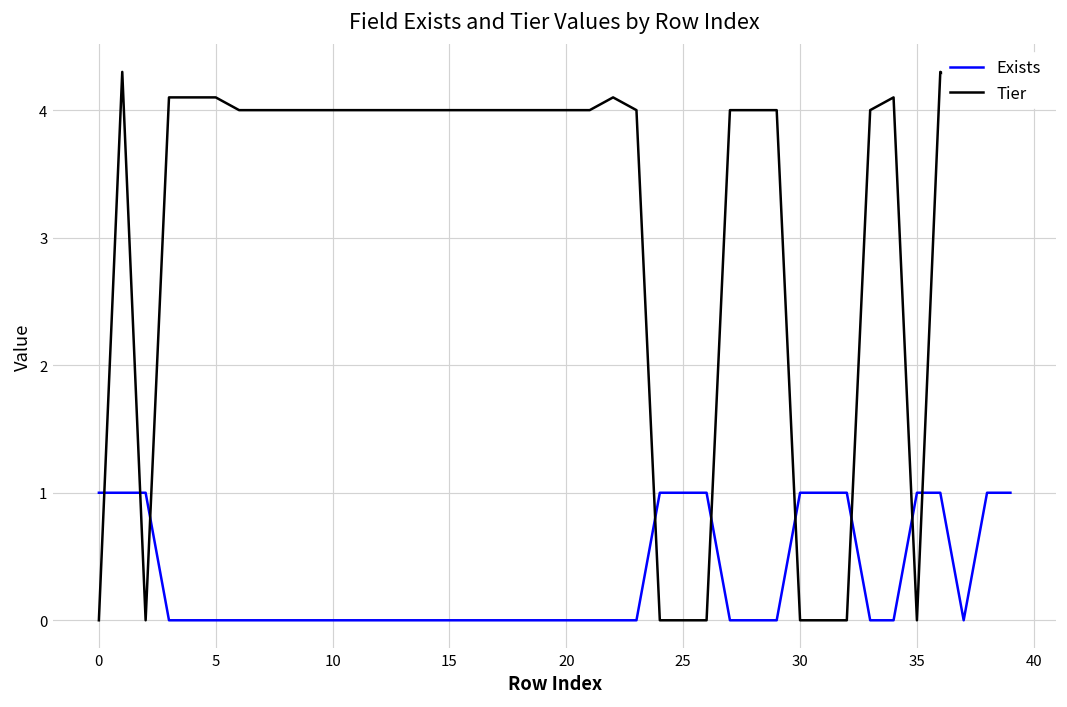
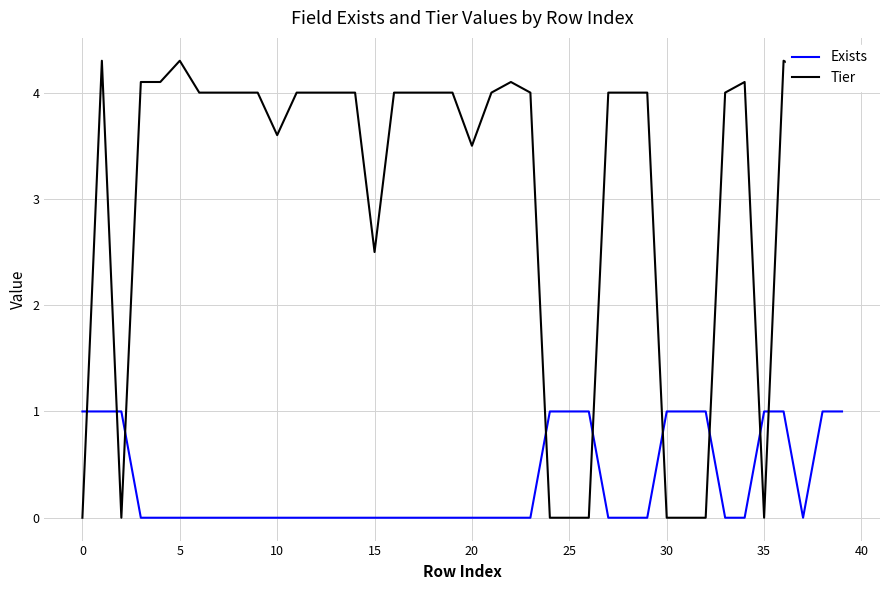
  {
    "Exists": {
      "0": 1.0,
      "5": 0.0,
      "10": 0.0,
      "15": 0.0,
      "20": 0.0,
      "25": 1.0,
      "30": 1.0,
      "35": 1.0
    },
    "Tier": {
      "0": 0.0,
-     "5": 4.1,
-     "10": 4.0,
-     "15": 4.0,
-     "20": 4.0,
+     "5": 4.3,
+     "10": 3.6,
+     "15": 2.5,
+     "20": 3.5,
      "25": 0.0,
      "30": 0.0,
      "35": 0.0
    }
  }
